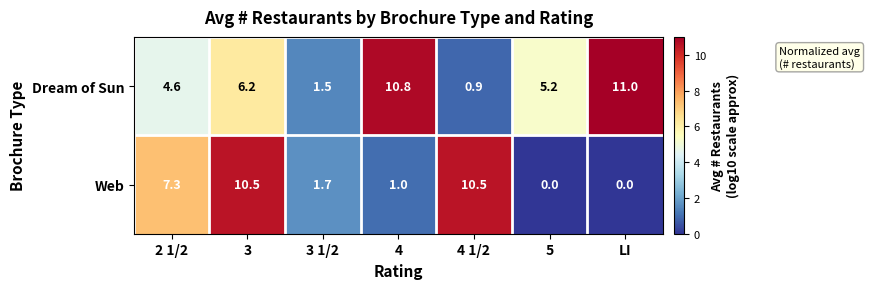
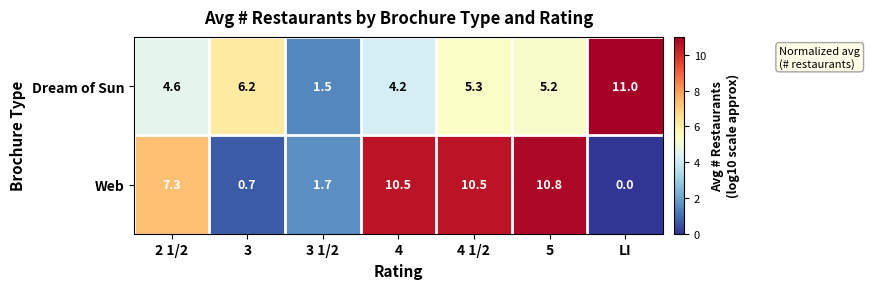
  {
    "Dream of Sun": {
      "2 1/2": 4.6,
      "3": 6.2,
      "3 1/2": 1.5,
-     "4": 10.8,
-     "4 1/2": 0.9,
+     "4": 4.2,
+     "4 1/2": 5.3,
      "5": 5.2,
      "LI": 11.0
    },
    "Web": {
      "2 1/2": 7.3,
-     "3": 10.5,
+     "3": 0.7,
      "3 1/2": 1.7,
-     "4": 1.0,
+     "4": 10.5,
      "4 1/2": 10.5,
-     "5": 0.0,
+     "5": 10.8,
      "LI": 0.0
    }
  }
